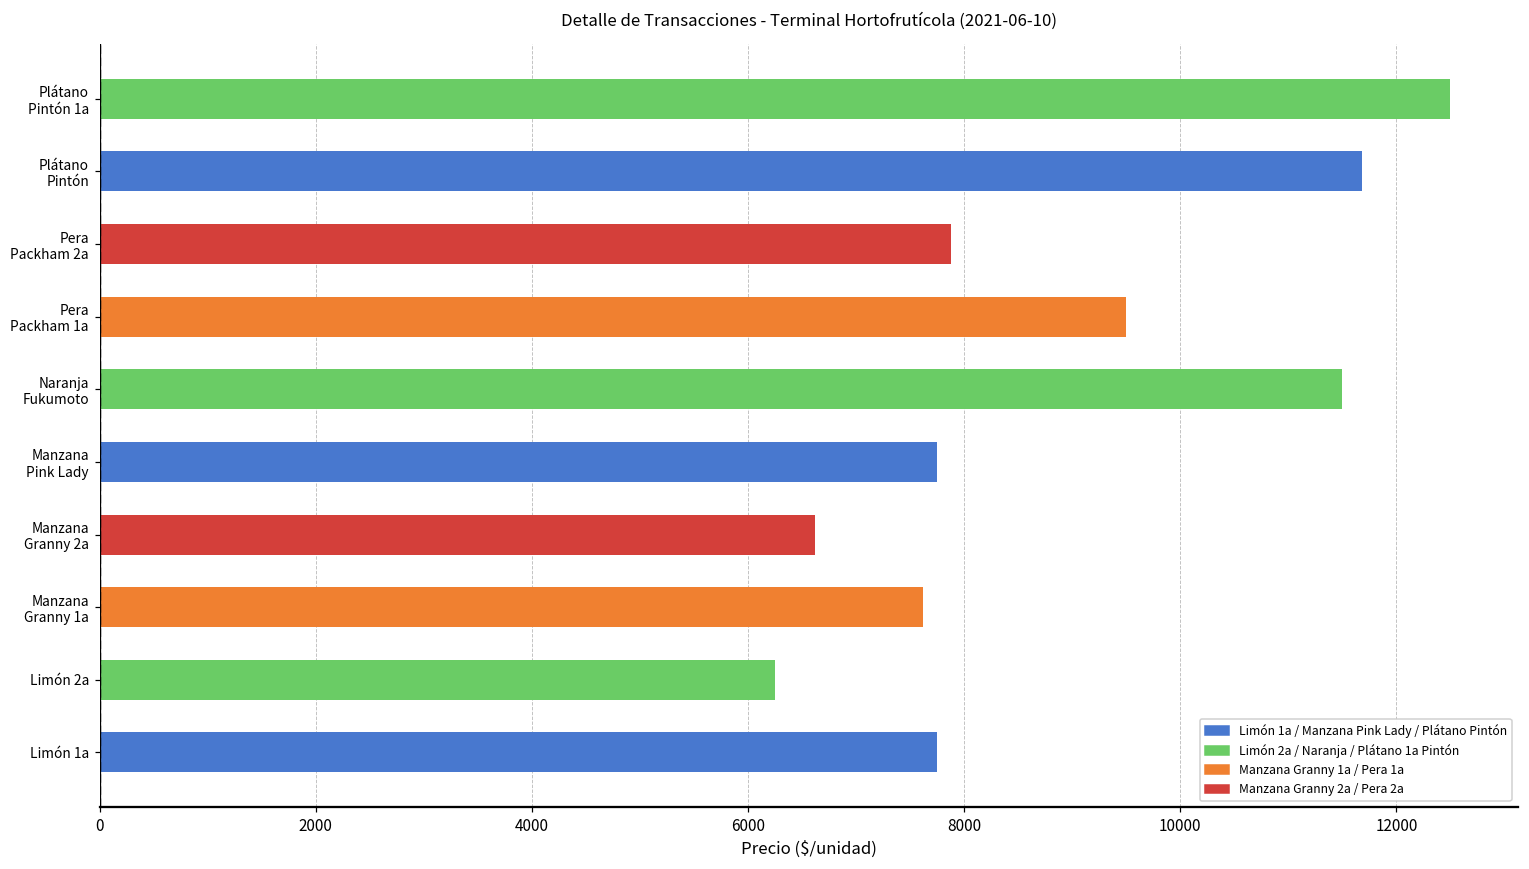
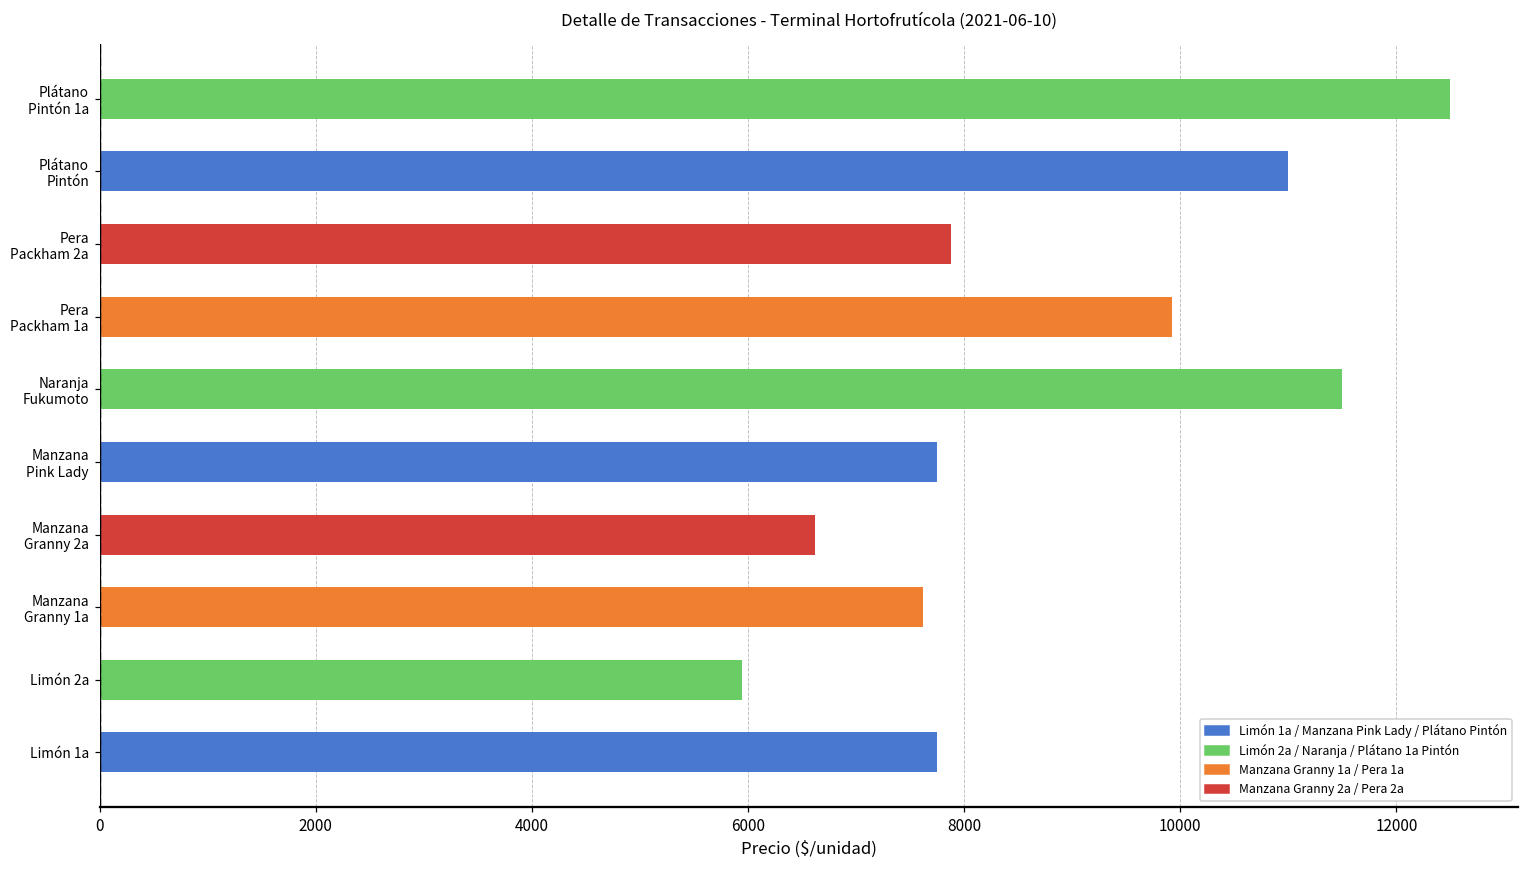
  {
    "Plátano Pintón 1a": 12500,
-   "Plátano Pintón": 11700,
+   "Plátano Pintón": 11000,
    "Pera Packham 2a": 7900,
-   "Pera Packham 1a": 9500,
+   "Pera Packham 1a": 9900,
    "Naranja Fukumoto": 11500,
    "Manzana Pink Lady": 7800,
    "Manzana Granny 2a": 6600,
    "Manzana Granny 1a": 7600,
-   "Limón 2a": 6300,
+   "Limón 2a": 5900,
    "Limón 1a": 7800
  }
